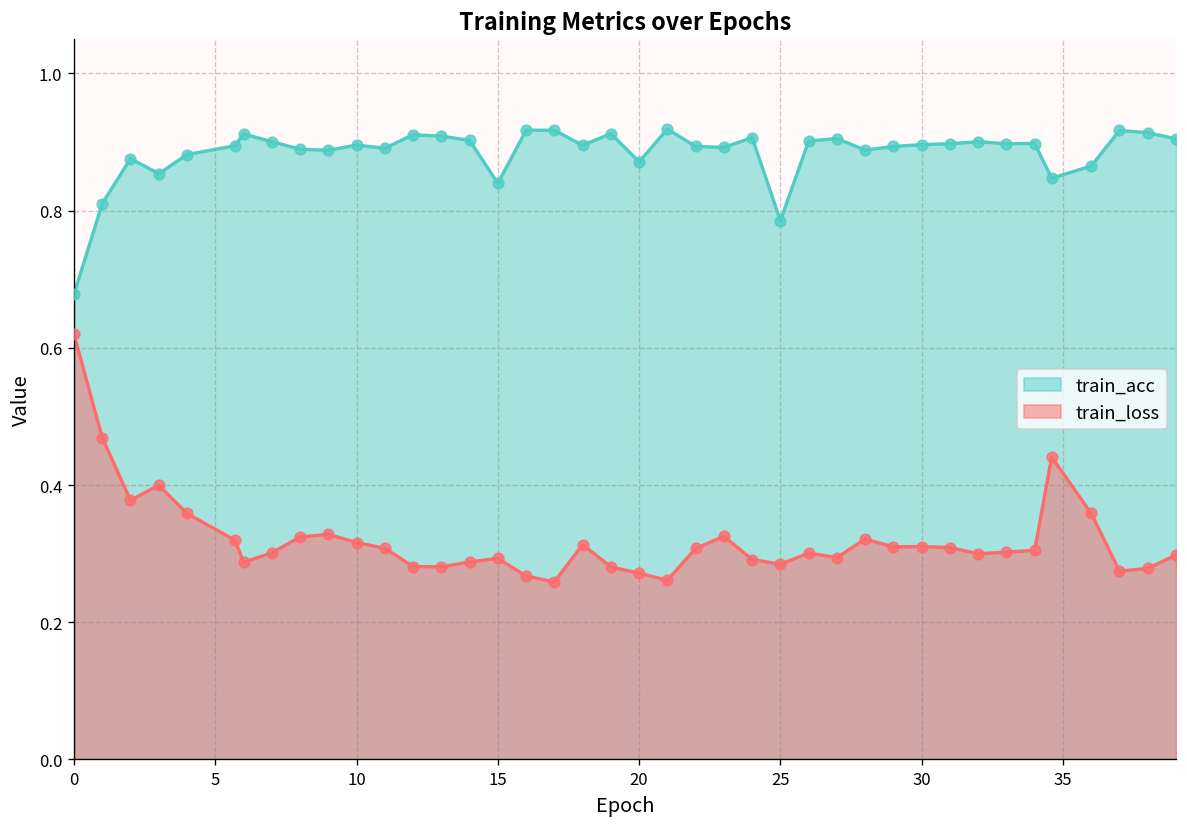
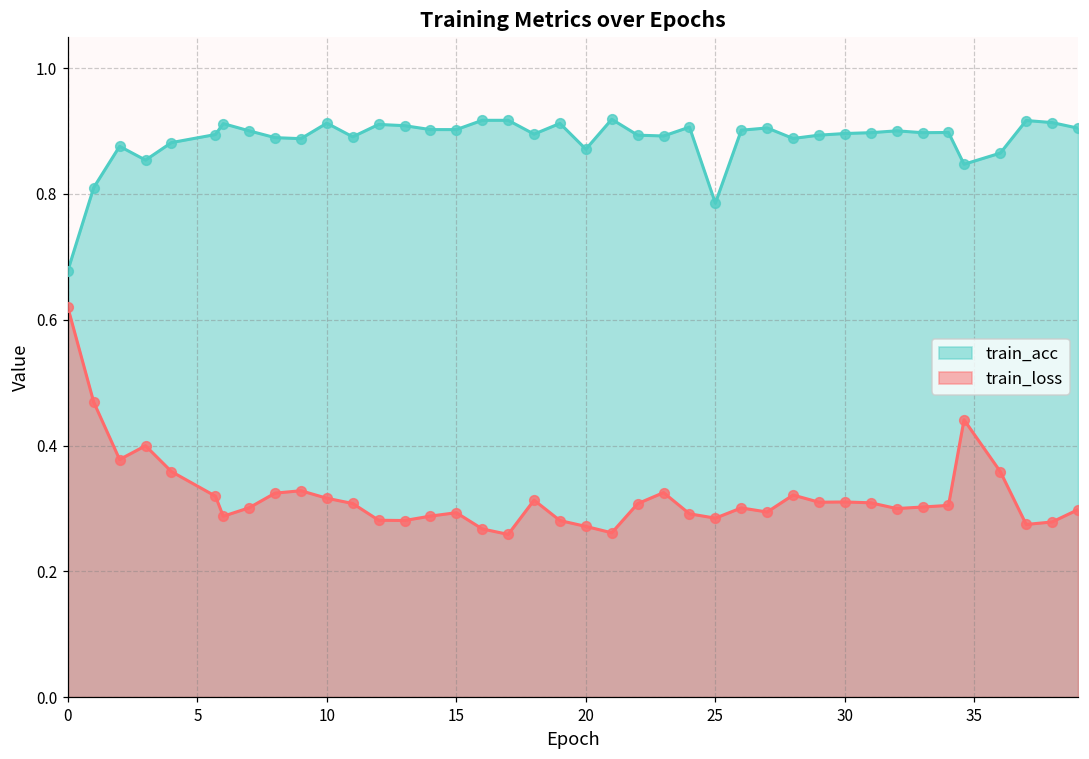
  {
    "train_acc": {
      "0": 0.68,
-     "10": 0.90,
-     "15": 0.84,
+     "10": 0.91,
+     "15": 0.90,
      "20": 0.87,
      "25": 0.79,
      "30": 0.90
    },
    "train_loss": {
      "0": 0.62,
      "10": 0.32,
      "15": 0.29,
      "20": 0.27,
      "25": 0.28,
      "30": 0.31
    }
  }
